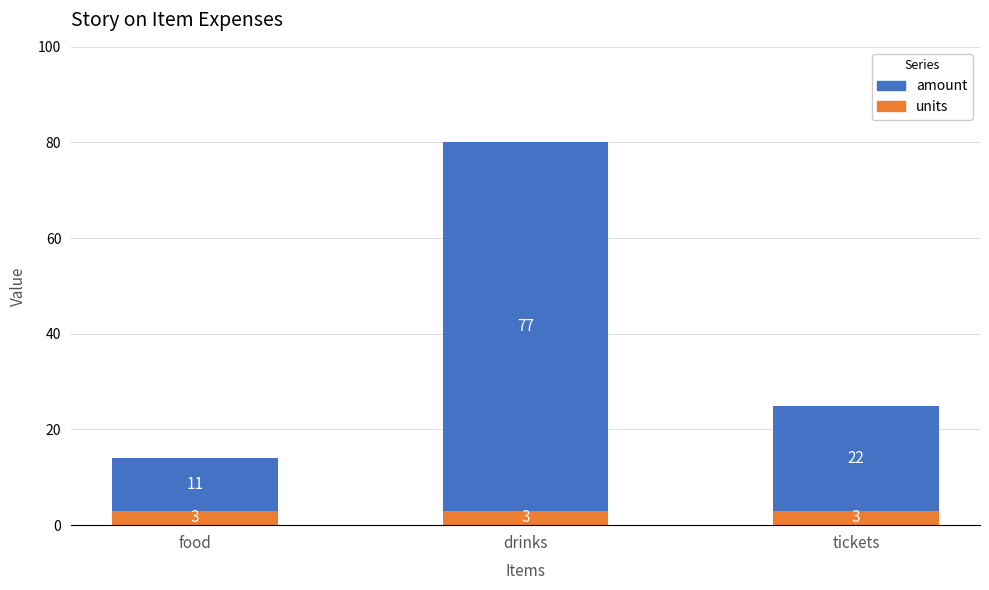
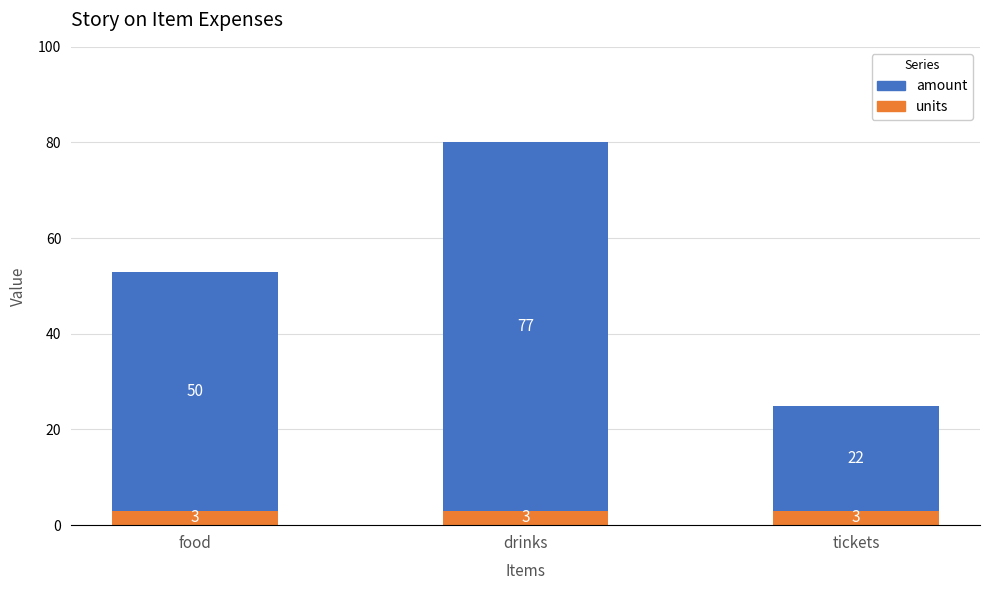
  {
    "units": {
      "food": 3,
      "drinks": 3,
      "tickets": 3
    },
    "amount": {
-     "food": 11,
+     "food": 50,
      "drinks": 77,
      "tickets": 22
    }
  }
